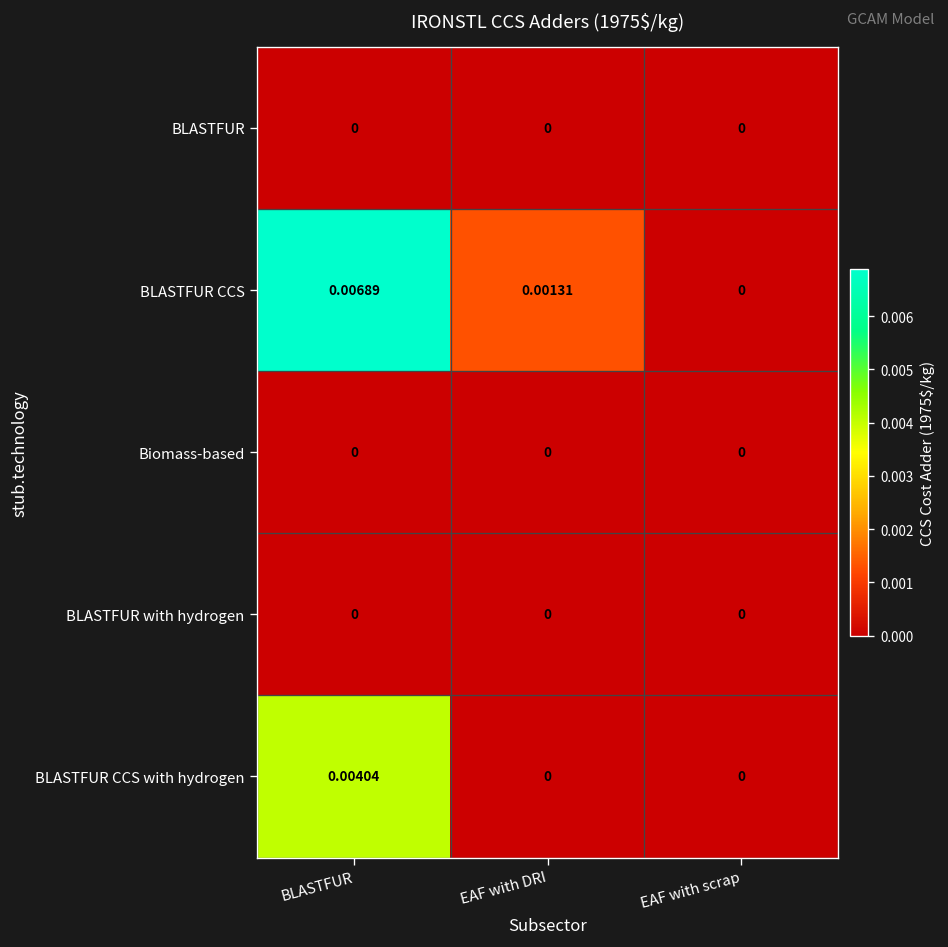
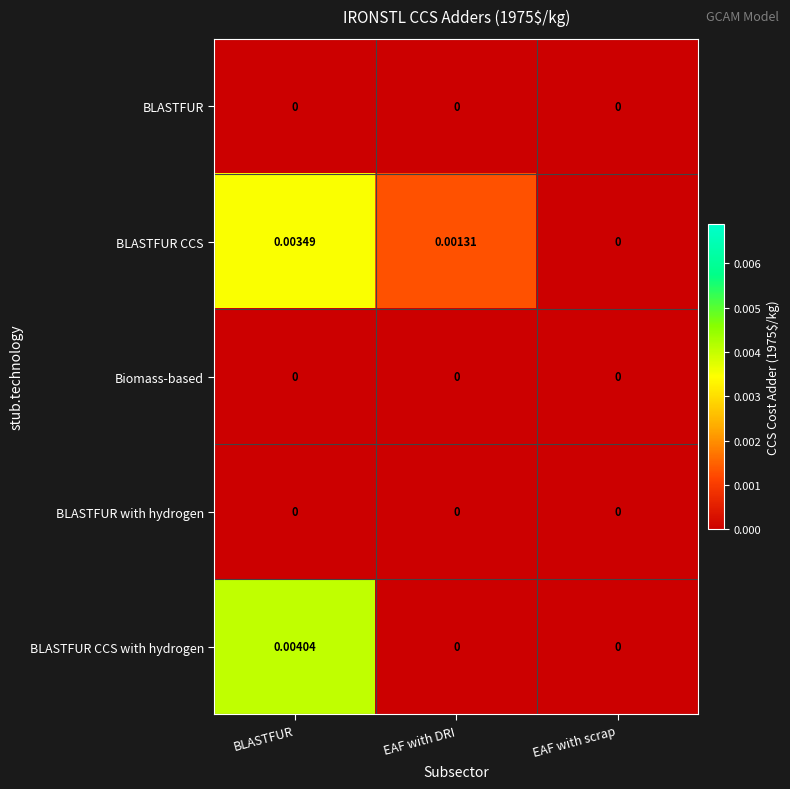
  {
    "BLASTFUR": {
      "BLASTFUR": 0,
      "EAF with DRI": 0,
      "EAF with scrap": 0
    },
    "BLASTFUR CCS": {
-     "BLASTFUR": 0.00689,
+     "BLASTFUR": 0.00349,
      "EAF with DRI": 0.00131,
      "EAF with scrap": 0
    },
    "Biomass-based": {
      "BLASTFUR": 0,
      "EAF with DRI": 0,
      "EAF with scrap": 0
    },
    "BLASTFUR with hydrogen": {
      "BLASTFUR": 0,
      "EAF with DRI": 0,
      "EAF with scrap": 0
    },
    "BLASTFUR CCS with hydrogen": {
      "BLASTFUR": 0.00404,
      "EAF with DRI": 0,
      "EAF with scrap": 0
    }
  }
